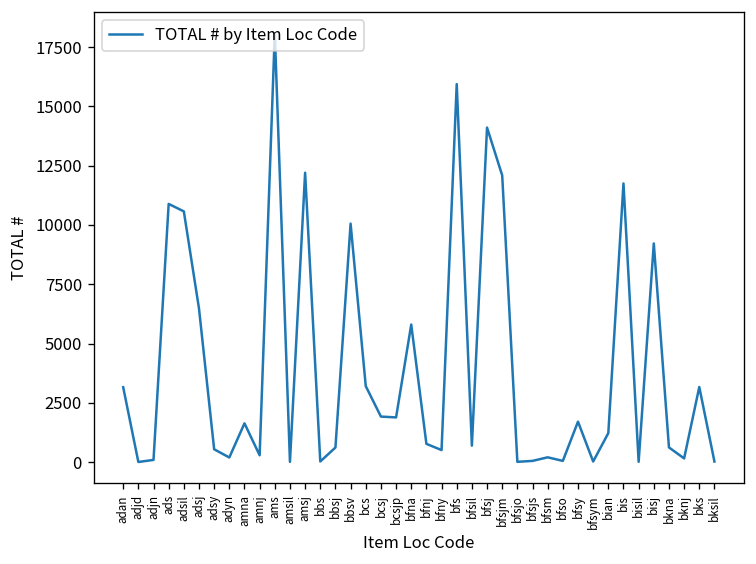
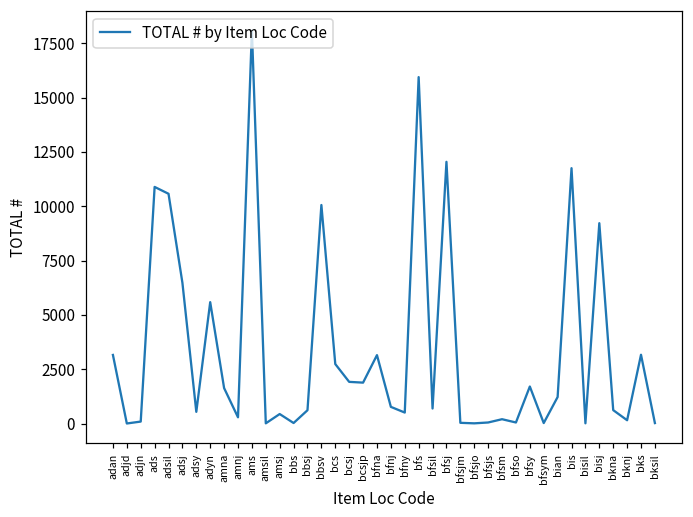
  {
    "adan": 3200,
    "adjd": 0,
    "adjn": 100,
    "ads": 10900,
    "adsil": 10600,
    "adsj": 6500,
    "adsy": 500,
-   "adyn": 200,
+   "adyn": 5600,
    "amna": 1600,
    "amnj": 300,
    "amsil": 0,
-   "amsj": 12200,
+   "amsj": 400,
    "bbs": 0,
    "bbsj": 600,
    "bbsv": 10100,
-   "bcs": 3200,
+   "bcs": 2700,
    "bcsj": 1900,
    "bcsjp": 1900,
-   "bfna": 5800,
+   "bfna": 3100,
    "bfnj": 800,
    "bfny": 500,
    "bfs": 15900,
    "bfsil": 700,
-   "bfsj": 14100,
-   "bfsjm": 12100,
+   "bfsj": 12000,
+   "bfsjm": 0,
    "bfsjo": 0,
    "bfsjs": 100,
    "bfsm": 200,
    "bfso": 100,
    "bfsy": 1700,
    "bfsym": 0,
    "bian": 1200,
    "bis": 11800,
    "bisil": 0,
    "bisj": 9200,
    "bkna": 600,
    "bknj": 200,
    "bks": 3200,
    "bksil": 0
  }
